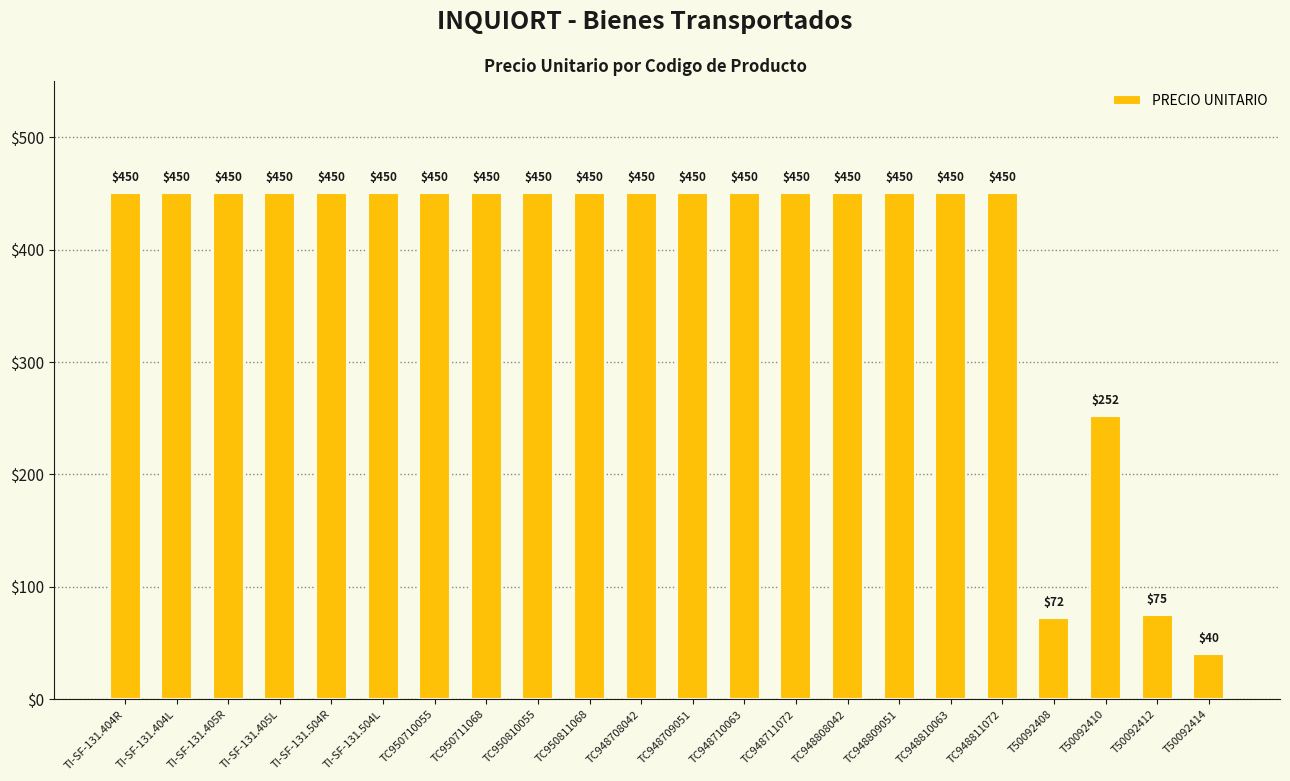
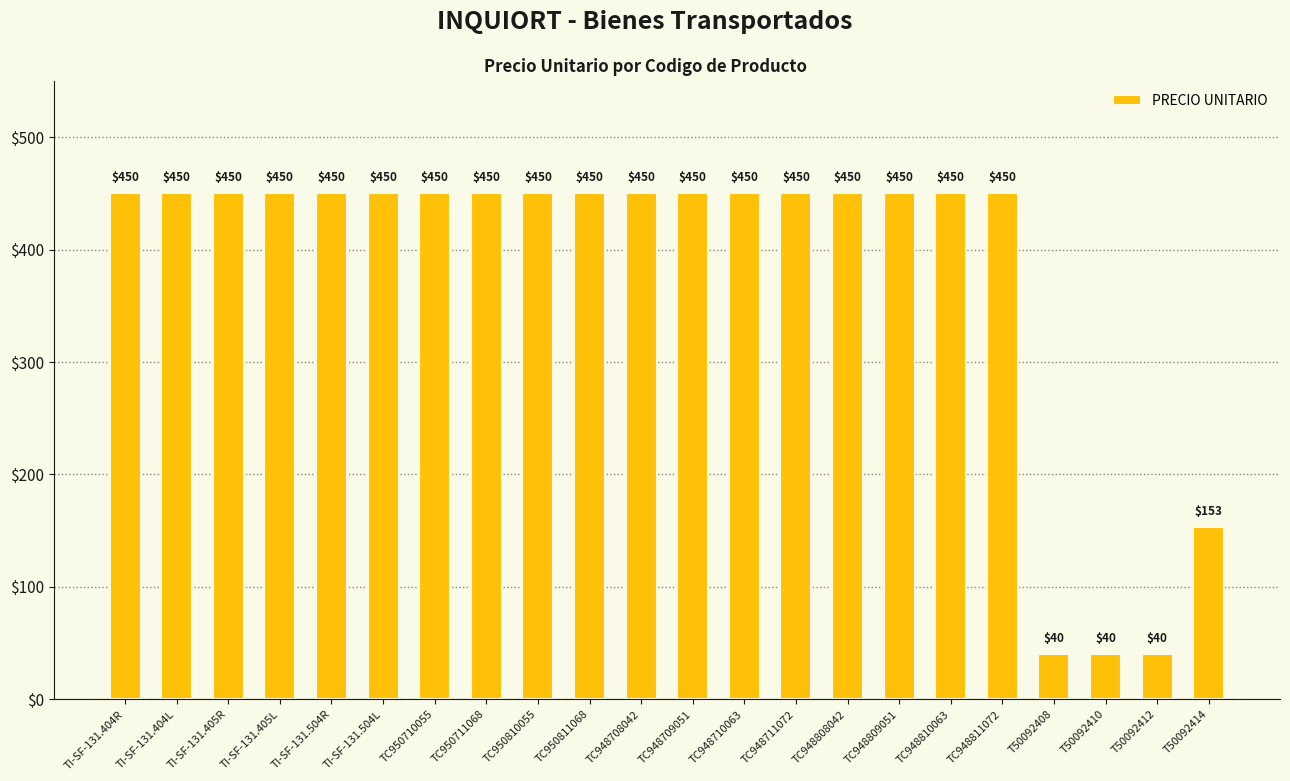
  {
    "TI-SF-131.404R": "$450",
    "TI-SF-131.404L": "$450",
    "TI-SF-131.405R": "$450",
    "TI-SF-131.405L": "$450",
    "TI-SF-131.504R": "$450",
    "TI-SF-131.504L": "$450",
    "TC950710055": "$450",
    "TC950711068": "$450",
    "TC950810055": "$450",
    "TC950811068": "$450",
    "TC948708042": "$450",
    "TC948709051": "$450",
    "TC948710063": "$450",
    "TC948711072": "$450",
    "TC948808042": "$450",
    "TC948809051": "$450",
    "TC948810063": "$450",
    "TC948811072": "$450",
-   "T50092408": "$72",
-   "T50092410": "$252",
-   "T50092412": "$75",
-   "T50092414": "$40"
+   "T50092408": "$40",
+   "T50092410": "$40",
+   "T50092412": "$40",
+   "T50092414": "$153"
  }
